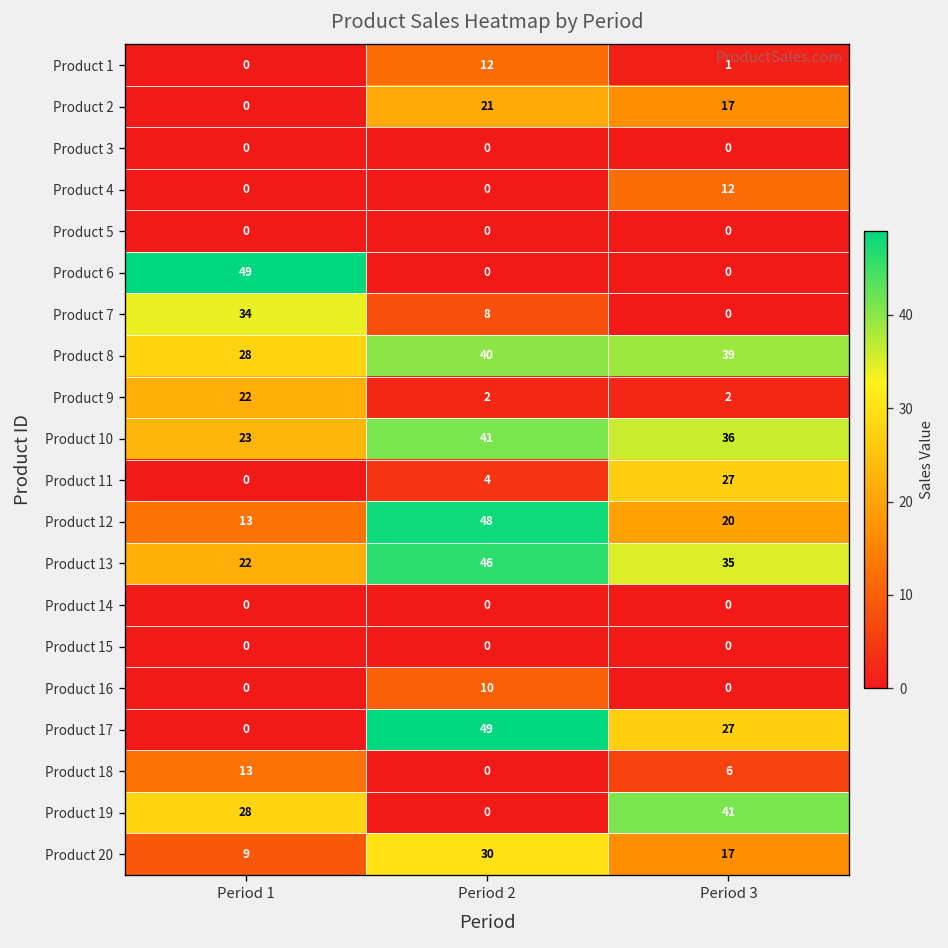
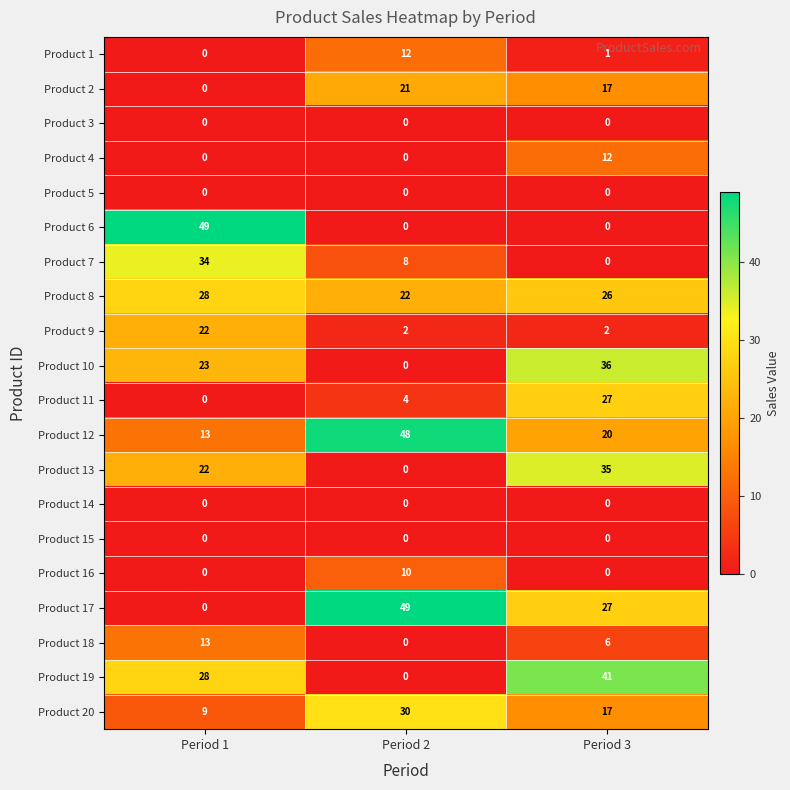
  {
    "Product 1": {
      "Period 1": 0,
      "Period 2": 12
    },
    "Product 2": {
      "Period 1": 0,
      "Period 2": 21,
      "Period 3": 17
    },
    "Product 3": {
      "Period 1": 0,
      "Period 2": 0,
      "Period 3": 0
    },
    "Product 4": {
      "Period 1": 0,
      "Period 2": 0,
      "Period 3": 12
    },
    "Product 5": {
      "Period 1": 0,
      "Period 2": 0,
      "Period 3": 0
    },
    "Product 6": {
      "Period 1": 49,
      "Period 2": 0,
      "Period 3": 0
    },
    "Product 7": {
      "Period 1": 34,
      "Period 2": 8,
      "Period 3": 0
    },
    "Product 8": {
      "Period 1": 28,
-     "Period 2": 40,
-     "Period 3": 39
+     "Period 2": 22,
+     "Period 3": 26
    },
    "Product 9": {
      "Period 1": 22,
      "Period 2": 2,
      "Period 3": 2
    },
    "Product 10": {
      "Period 1": 23,
-     "Period 2": 41,
+     "Period 2": 0,
      "Period 3": 36
    },
    "Product 11": {
      "Period 1": 0,
      "Period 2": 4,
      "Period 3": 27
    },
    "Product 12": {
      "Period 1": 13,
      "Period 2": 48,
      "Period 3": 20
    },
    "Product 13": {
      "Period 1": 22,
-     "Period 2": 46,
+     "Period 2": 0,
      "Period 3": 35
    },
    "Product 14": {
      "Period 1": 0,
      "Period 2": 0,
      "Period 3": 0
    },
    "Product 15": {
      "Period 1": 0,
      "Period 2": 0,
      "Period 3": 0
    },
    "Product 16": {
      "Period 1": 0,
      "Period 2": 10,
      "Period 3": 0
    },
    "Product 17": {
      "Period 1": 0,
      "Period 2": 49,
      "Period 3": 27
    },
    "Product 18": {
      "Period 1": 13,
      "Period 2": 0,
      "Period 3": 6
    },
    "Product 19": {
      "Period 1": 28,
      "Period 2": 0,
      "Period 3": 41
    },
    "Product 20": {
      "Period 1": 9,
      "Period 2": 30,
      "Period 3": 17
    }
  }
